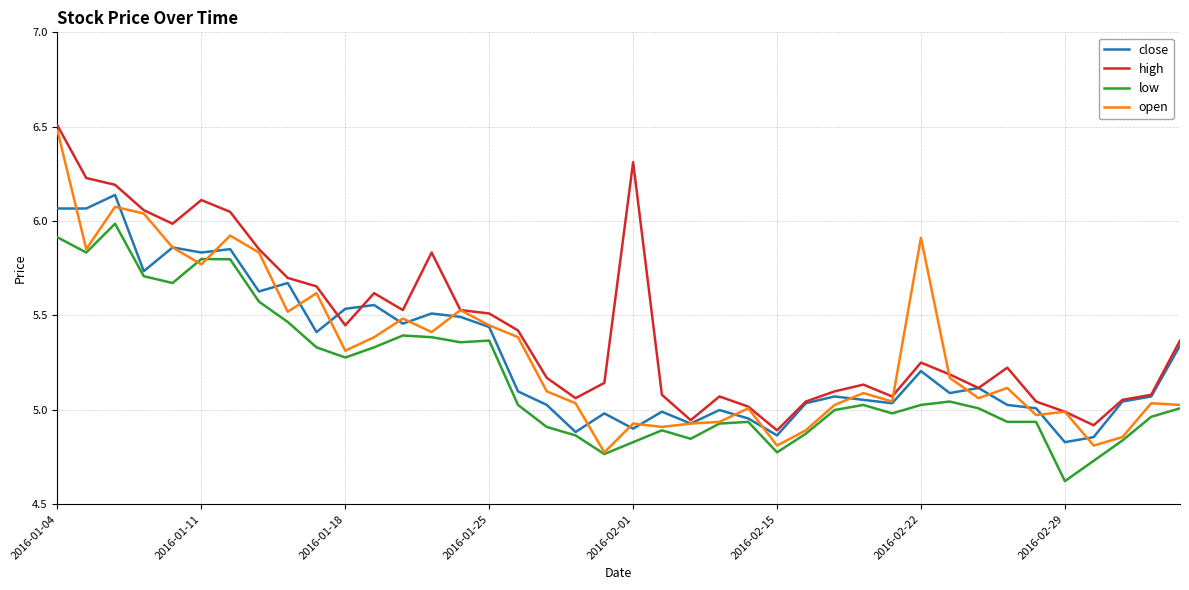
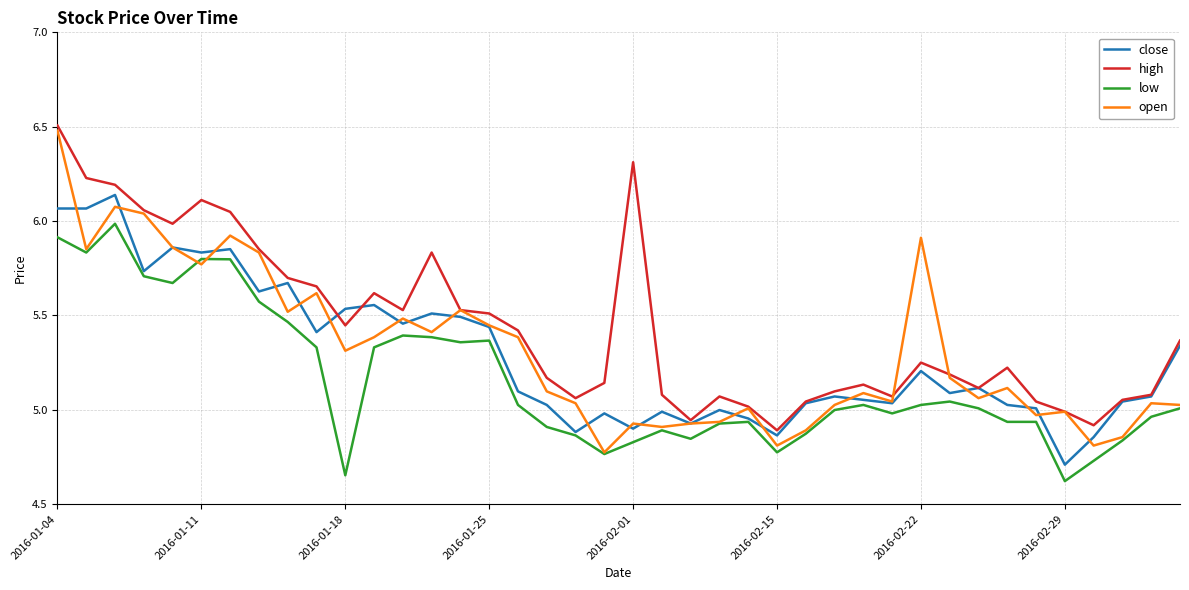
  {
    "close": {
      "2016-01-04": 6.07,
      "2016-01-11": 5.83,
      "2016-01-18": 5.53,
      "2016-02-01": 4.90,
      "2016-02-15": 4.86,
      "2016-02-22": 5.20,
-     "2016-02-29": 4.83
+     "2016-02-29": 4.71
    },
    "high": {
      "2016-01-04": 6.51,
      "2016-01-11": 6.11,
      "2016-01-18": 5.45,
      "2016-01-25": 5.51,
      "2016-02-01": 6.31,
      "2016-02-15": 4.89,
      "2016-02-22": 5.25
    },
    "low": {
      "2016-01-04": 5.91,
      "2016-01-11": 5.80,
-     "2016-01-18": 5.28,
+     "2016-01-18": 4.65,
      "2016-01-25": 5.37,
      "2016-02-01": 4.83,
      "2016-02-15": 4.77,
      "2016-02-22": 5.03,
      "2016-02-29": 4.62
    },
    "open": {
      "2016-01-04": 6.48,
      "2016-01-11": 5.77,
      "2016-01-18": 5.31,
      "2016-02-01": 4.93,
      "2016-02-15": 4.81,
      "2016-02-22": 5.91
    }
  }
